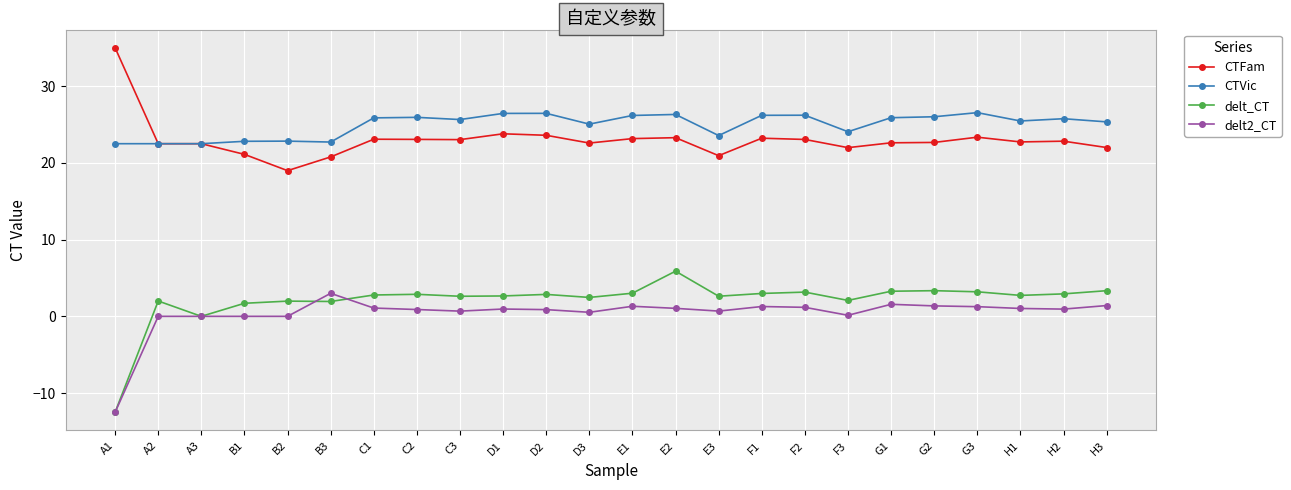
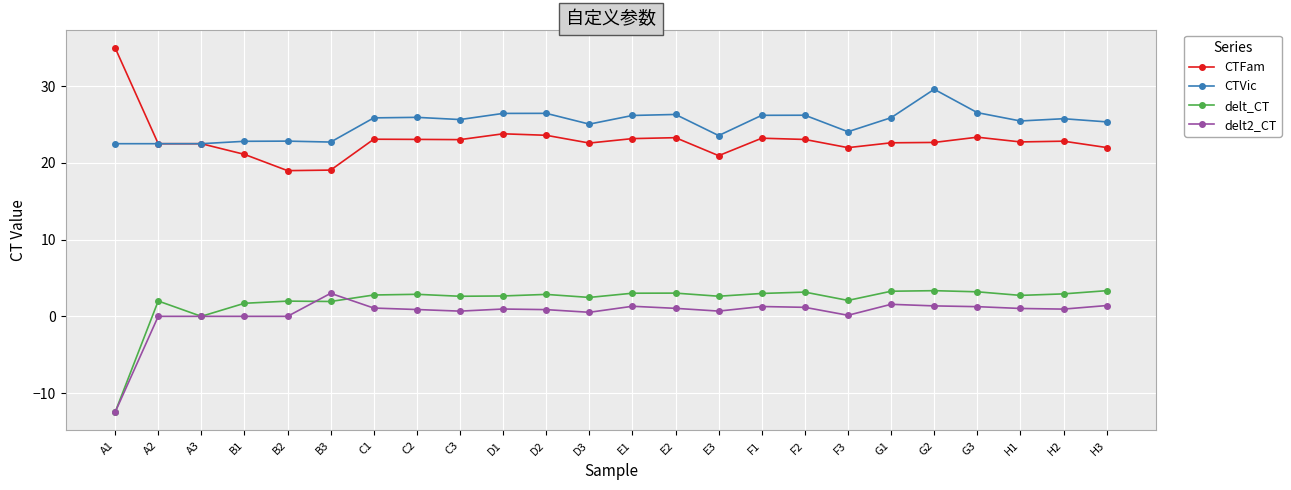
  {
    "CTFam": {
      "A1": 35,
      "B1": 21,
      "B2": 19,
-     "B3": 21,
+     "B3": 19,
      "C1": 23,
      "C2": 23,
      "C3": 23,
      "D1": 24,
      "D2": 24,
      "D3": 23,
      "E1": 23,
      "E2": 23,
      "E3": 21,
      "F1": 23,
      "F2": 23,
      "F3": 22,
      "G1": 23,
      "G2": 23,
      "G3": 23,
      "H1": 23,
      "H2": 23,
      "H3": 22
    },
    "CTVic": {
      "A1": 22,
      "B1": 23,
      "B2": 23,
      "B3": 23,
      "C1": 26,
      "C2": 26,
      "C3": 26,
      "D1": 26,
      "D2": 26,
      "D3": 25,
      "E1": 26,
      "E2": 26,
      "E3": 24,
      "F1": 26,
      "F2": 26,
      "F3": 24,
      "G1": 26,
-     "G2": 26,
+     "G2": 30,
      "G3": 27,
      "H1": 25,
      "H2": 26,
      "H3": 25
    },
    "delt_CT": {
      "A2": 2,
      "B1": 2,
      "B2": 2,
      "B3": 2,
      "C1": 3,
      "C2": 3,
      "C3": 3,
      "D1": 3,
      "D2": 3,
      "D3": 2,
      "E1": 3,
-     "E2": 6,
+     "E2": 3,
      "E3": 3,
      "F1": 3,
      "F2": 3,
      "F3": 2,
      "G1": 3,
      "G2": 3,
      "G3": 3,
      "H1": 3,
      "H2": 3,
      "H3": 3
    },
    "delt2_CT": {
      "A2": 0,
      "B1": 0,
      "B2": 0,
      "B3": 3,
      "C1": 1,
      "C2": 1,
      "C3": 1,
      "D1": 1,
      "D2": 1,
      "D3": 1,
      "E1": 1,
      "E2": 1,
      "E3": 1,
      "F1": 1,
      "F2": 1,
      "F3": 0,
      "G1": 2,
      "G2": 1,
      "G3": 1,
      "H1": 1,
      "H2": 1,
      "H3": 1
    }
  }
